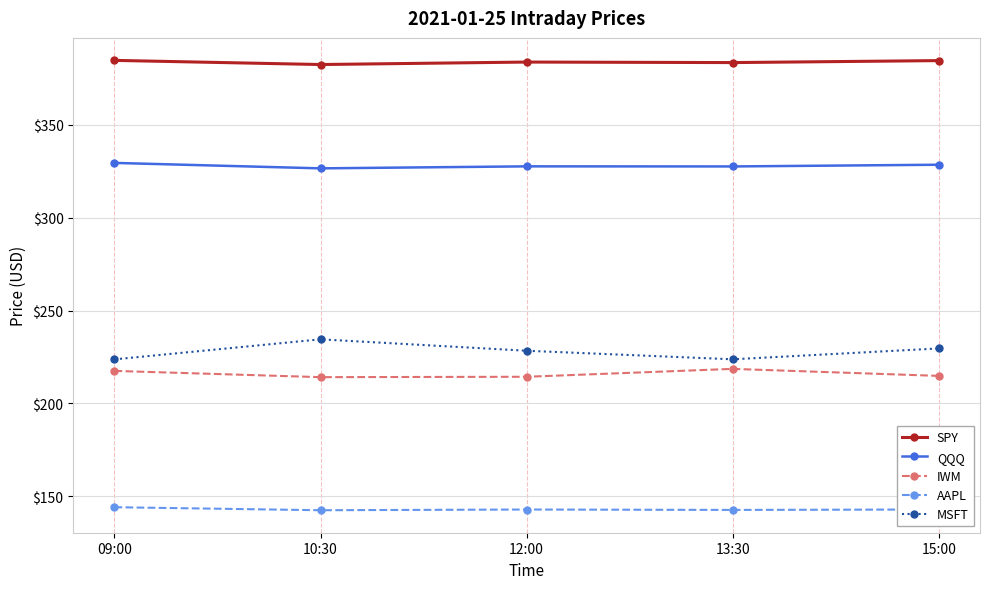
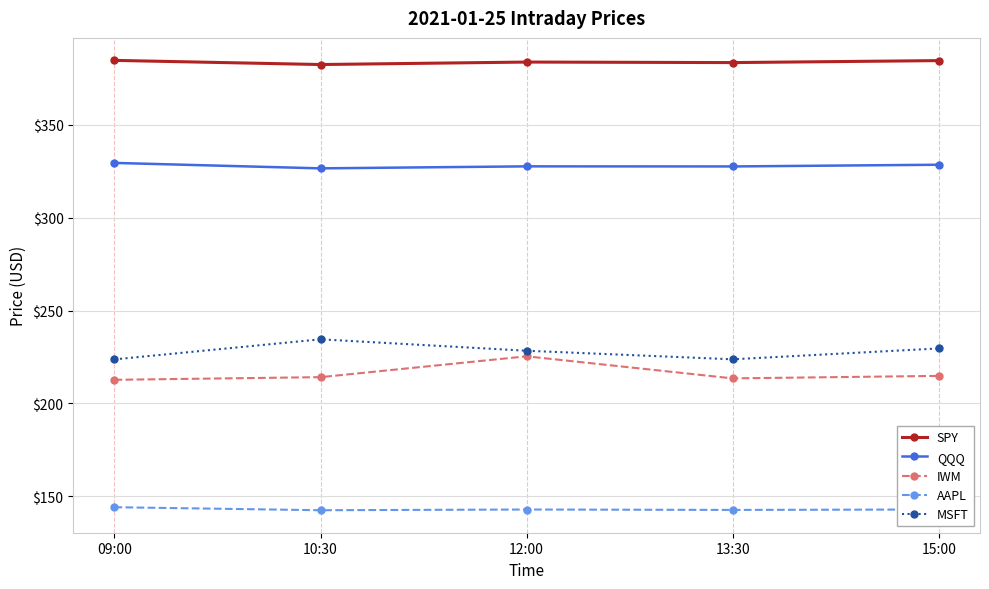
  {
    "SPY": {
      "09:00": "$385",
      "10:30": "$382",
      "12:00": "$384",
      "13:30": "$383",
      "15:00": "$384"
    },
    "IWM": {
-     "09:00": "$218",
+     "09:00": "$213",
      "10:30": "$214",
-     "12:00": "$214",
-     "13:30": "$219",
+     "12:00": "$225",
+     "13:30": "$213",
      "15:00": "$215"
    },
    "MSFT": {
      "09:00": "$224",
      "10:30": "$235",
      "12:00": "$228",
      "13:30": "$224",
      "15:00": "$230"
    }
  }
